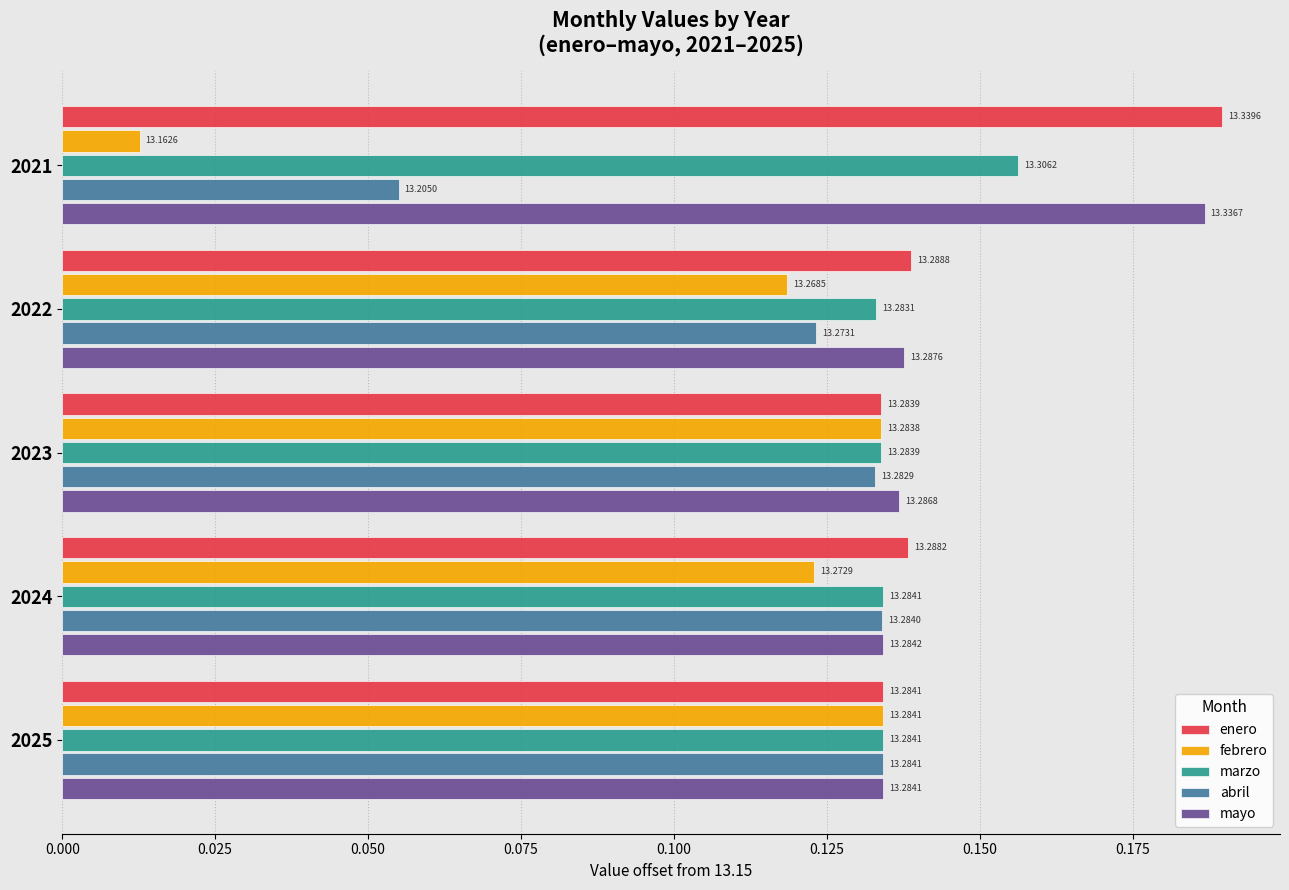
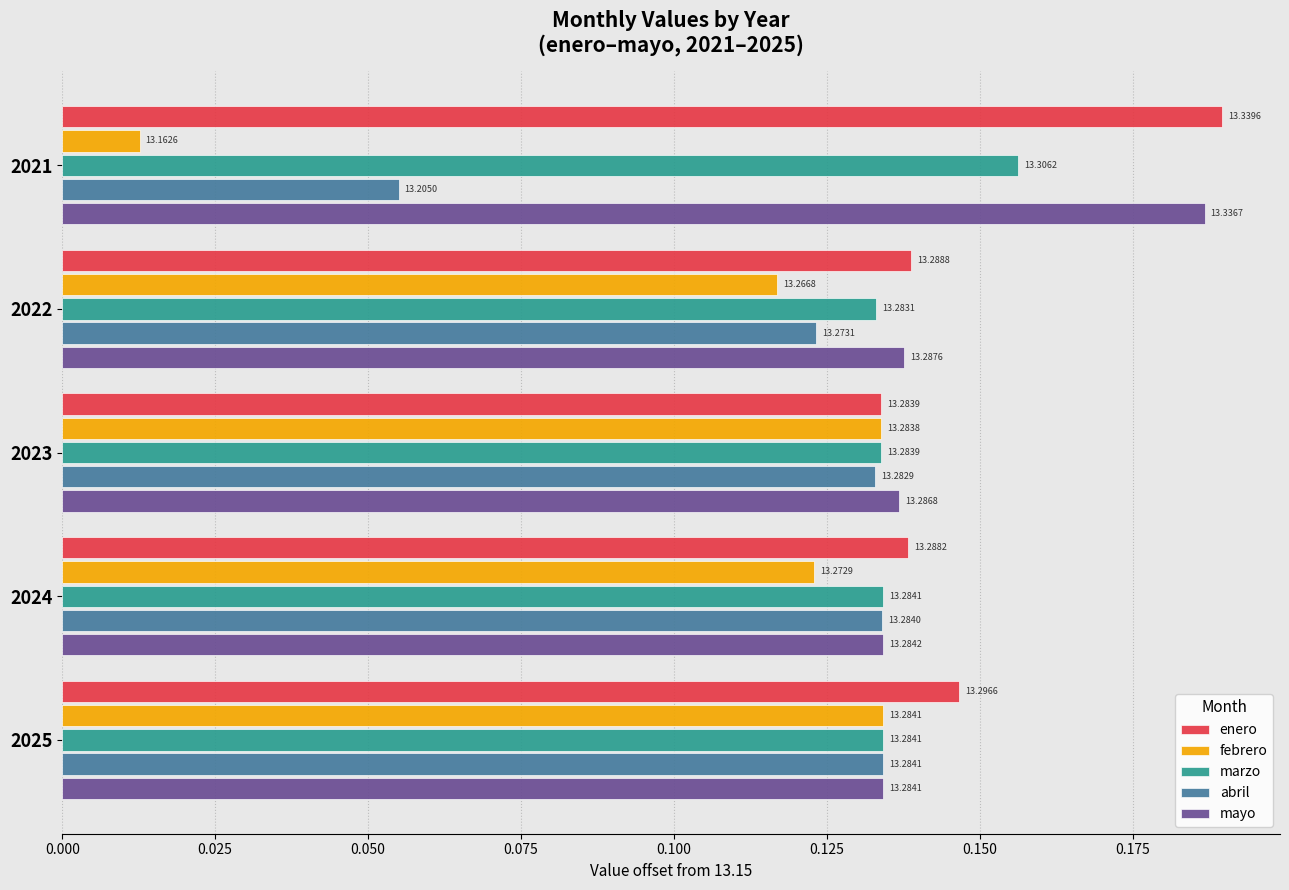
  {
    "enero": {
-     "2025": 13.2841
+     "2025": 13.2966
    },
    "febrero": {
-     "2022": 13.2685
+     "2022": 13.2668
    }
  }
